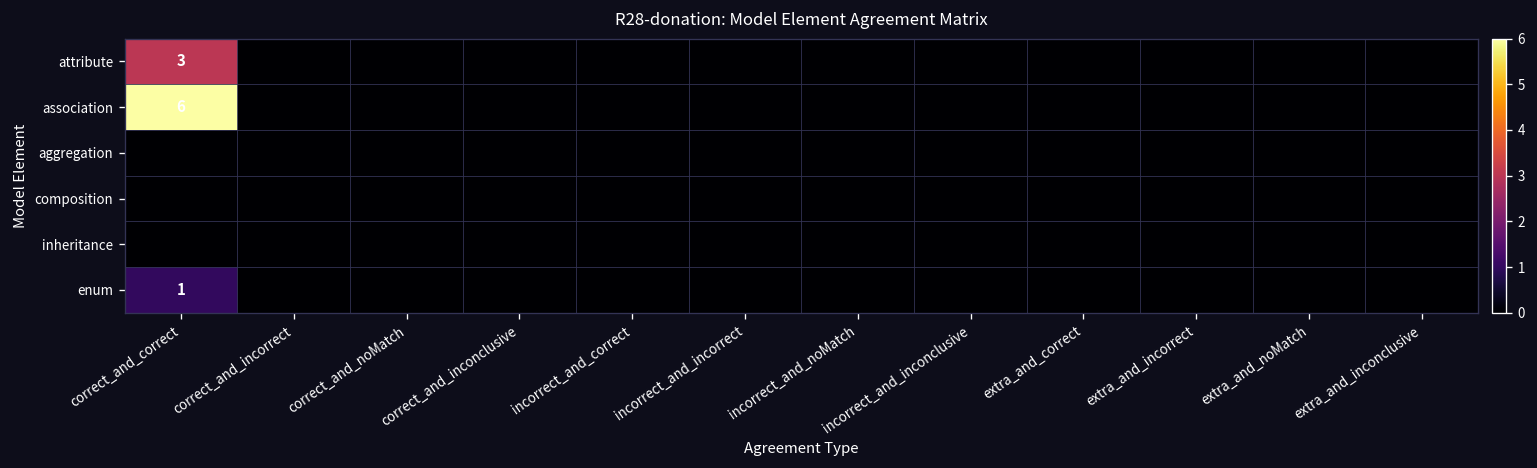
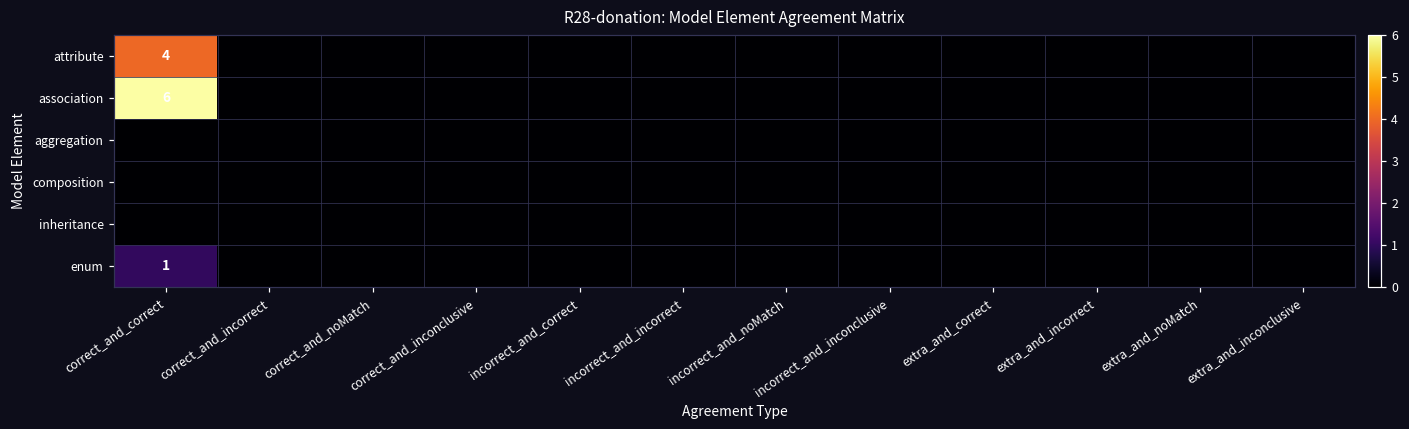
  {
    "attribute": {
-     "correct_and_correct": 3
+     "correct_and_correct": 4
    },
    "association": {
      "correct_and_correct": 6
    },
    "enum": {
      "correct_and_correct": 1
    }
  }
